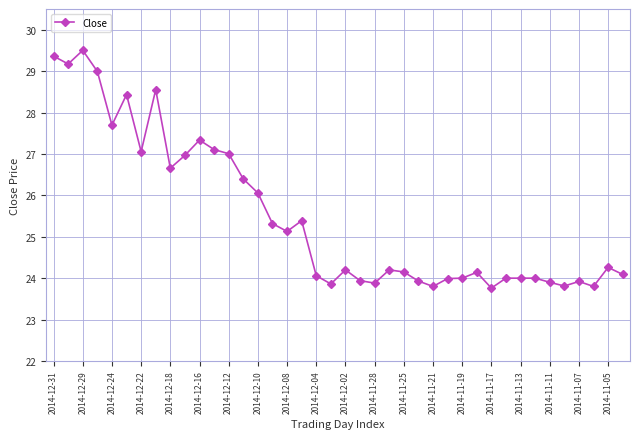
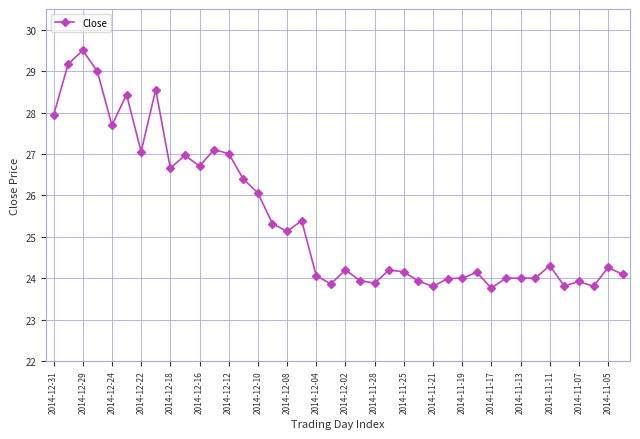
  {
-   "2014-12-31": 29.4,
+   "2014-12-31": 27.9,
    "2014-12-29": 29.5,
    "2014-12-24": 27.7,
    "2014-12-22": 27.1,
    "2014-12-18": 26.7,
-   "2014-12-16": 27.3,
+   "2014-12-16": 26.7,
    "2014-12-12": 27.0,
    "2014-12-10": 26.1,
    "2014-12-08": 25.1,
    "2014-12-04": 24.1,
    "2014-12-02": 24.2,
    "2014-11-28": 23.9,
    "2014-11-25": 24.2,
    "2014-11-21": 23.8,
    "2014-11-19": 24.0,
    "2014-11-17": 23.8,
    "2014-11-13": 24.0,
-   "2014-11-11": 23.9,
+   "2014-11-11": 24.3,
    "2014-11-07": 23.9,
    "2014-11-05": 24.3
  }
